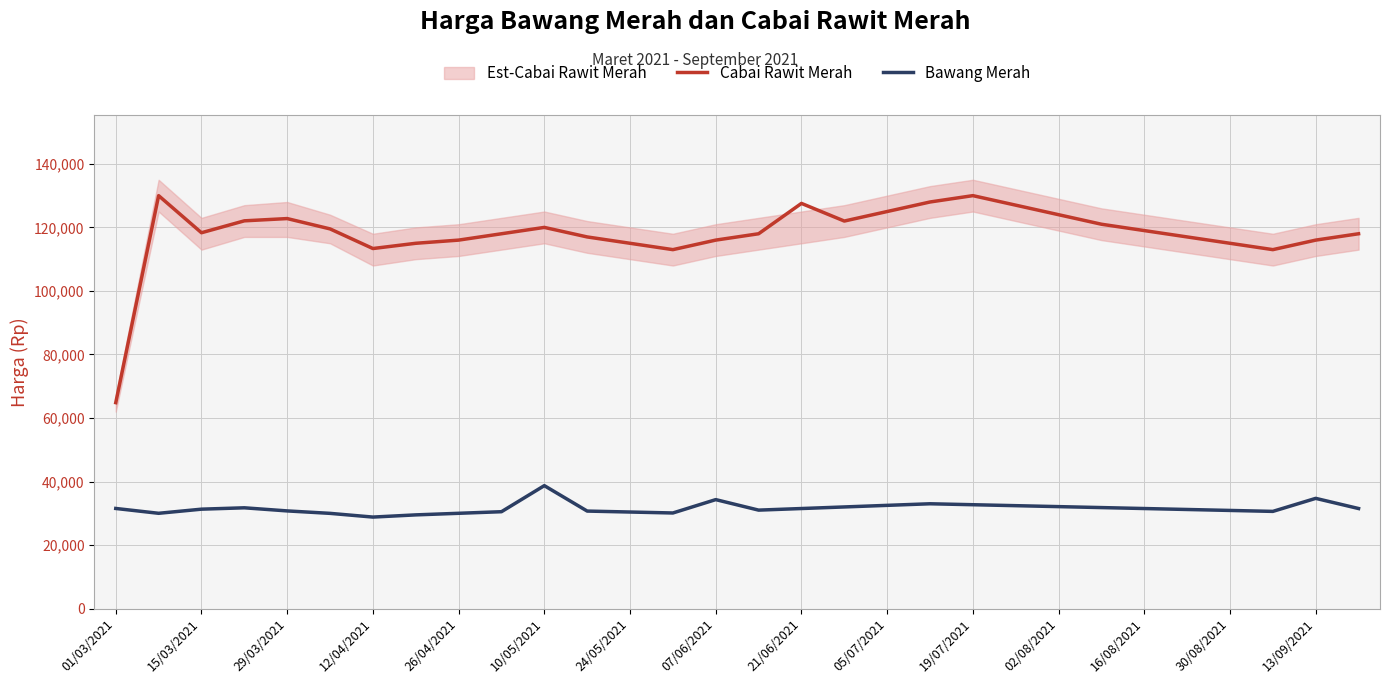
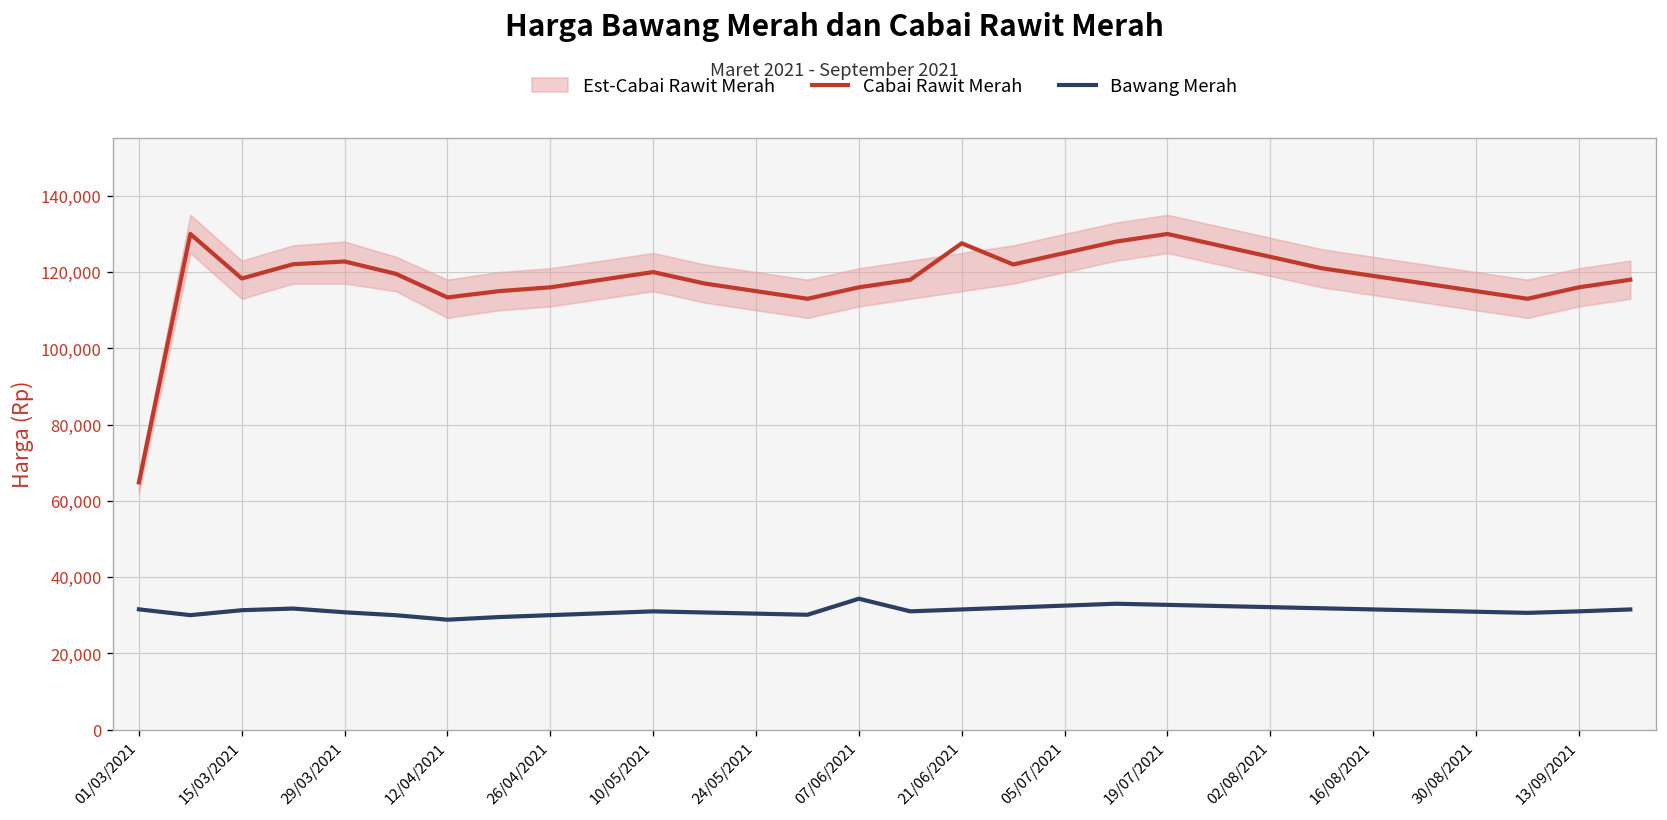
  {
    "Cabai Rawit Merah": {
      "01/03/2021": "65,000",
      "15/03/2021": "118,000",
      "29/03/2021": "123,000",
      "12/04/2021": "113,000",
      "26/04/2021": "116,000",
      "10/05/2021": "120,000",
      "24/05/2021": "115,000",
      "07/06/2021": "116,000",
      "21/06/2021": "128,000",
      "05/07/2021": "125,000",
      "19/07/2021": "130,000",
      "02/08/2021": "124,000",
      "16/08/2021": "119,000",
      "30/08/2021": "115,000",
      "13/09/2021": "116,000"
    },
    "Bawang Merah": {
      "01/03/2021": "32,000",
      "15/03/2021": "31,000",
      "29/03/2021": "31,000",
      "12/04/2021": "29,000",
      "26/04/2021": "30,000",
-     "10/05/2021": "39,000",
+     "10/05/2021": "31,000",
      "24/05/2021": "30,000",
      "07/06/2021": "34,000",
      "21/06/2021": "32,000",
      "05/07/2021": "33,000",
      "19/07/2021": "33,000",
      "02/08/2021": "32,000",
      "16/08/2021": "32,000",
      "30/08/2021": "31,000",
-     "13/09/2021": "35,000"
+     "13/09/2021": "31,000"
    }
  }
